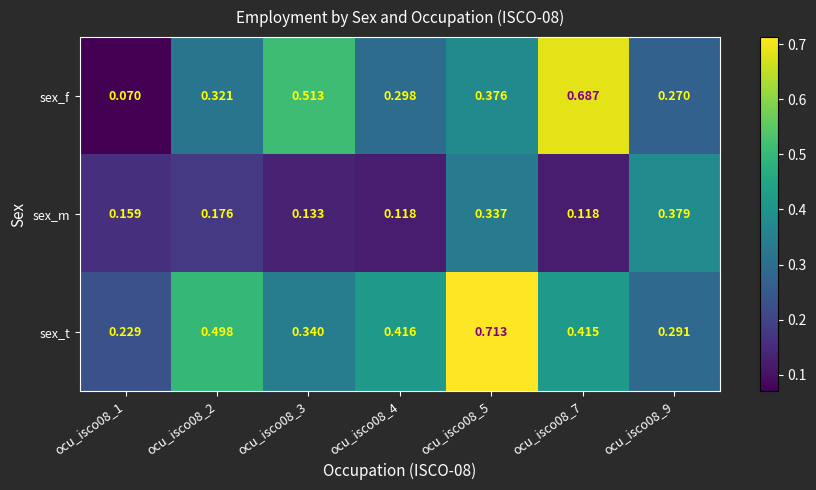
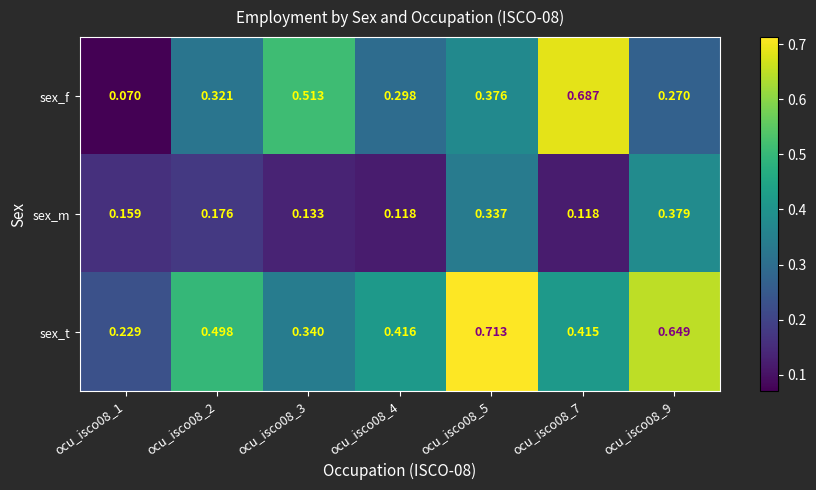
  {
    "sex_f": {
      "ocu_isco08_1": 0.070,
      "ocu_isco08_2": 0.321,
      "ocu_isco08_3": 0.513,
      "ocu_isco08_4": 0.298,
      "ocu_isco08_5": 0.376,
      "ocu_isco08_7": 0.687,
      "ocu_isco08_9": 0.270
    },
    "sex_m": {
      "ocu_isco08_1": 0.159,
      "ocu_isco08_2": 0.176,
      "ocu_isco08_3": 0.133,
      "ocu_isco08_4": 0.118,
      "ocu_isco08_5": 0.337,
      "ocu_isco08_7": 0.118,
      "ocu_isco08_9": 0.379
    },
    "sex_t": {
      "ocu_isco08_1": 0.229,
      "ocu_isco08_2": 0.498,
      "ocu_isco08_3": 0.340,
      "ocu_isco08_4": 0.416,
      "ocu_isco08_5": 0.713,
      "ocu_isco08_7": 0.415,
-     "ocu_isco08_9": 0.291
+     "ocu_isco08_9": 0.649
    }
  }
